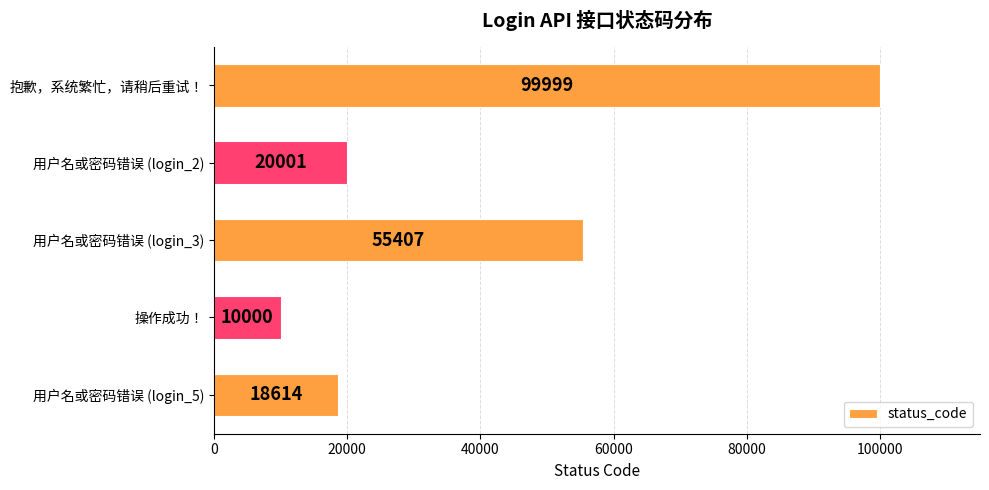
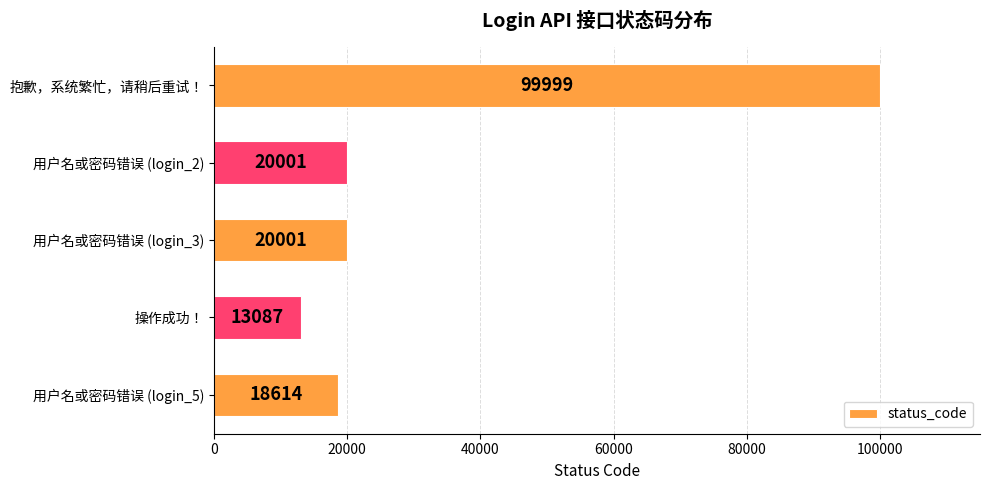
  {
    "抱歉，系统繁忙，请稍后重试！": 99999,
    "用户名或密码错误 (login_2)": 20001,
-   "用户名或密码错误 (login_3)": 55407,
-   "操作成功！": 10000,
+   "用户名或密码错误 (login_3)": 20001,
+   "操作成功！": 13087,
    "用户名或密码错误 (login_5)": 18614
  }
